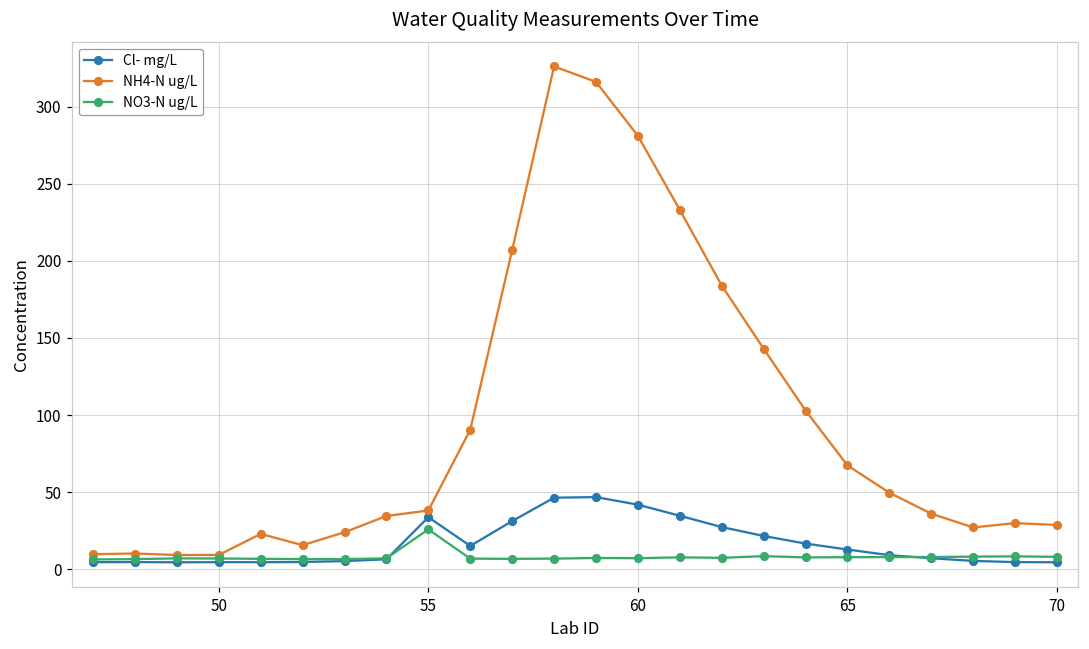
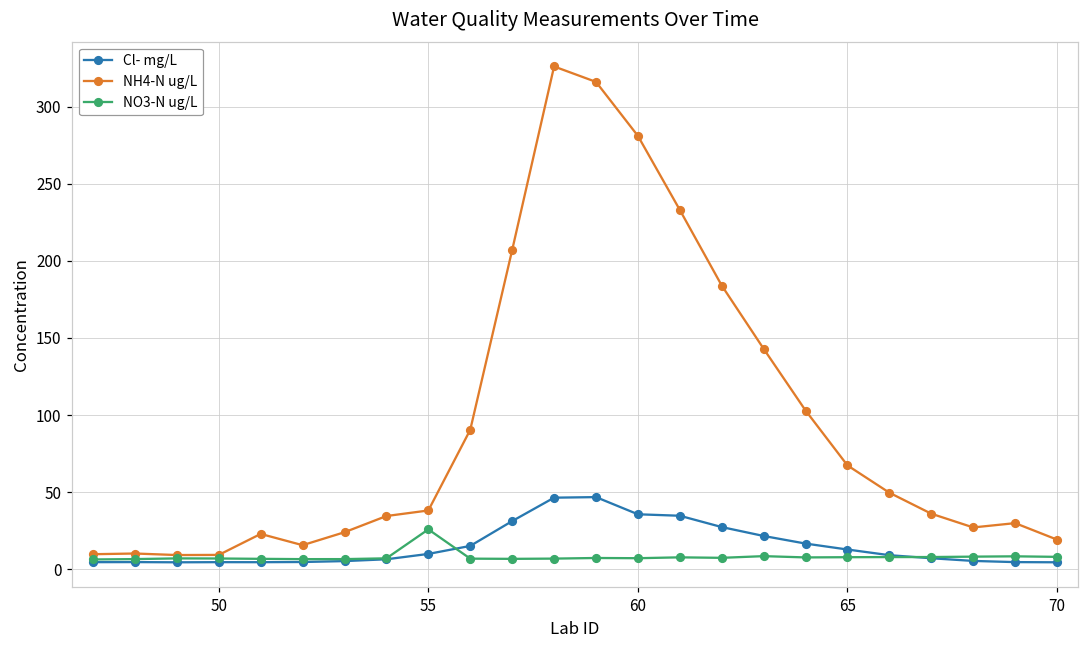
  {
    "Cl- mg/L": {
      "50": 5,
-     "55": 34,
-     "60": 42,
+     "55": 10,
+     "60": 36,
      "65": 13,
      "70": 5
    },
    "NH4-N ug/L": {
      "50": 9,
      "55": 38,
      "60": 281,
      "65": 67,
-     "70": 29
+     "70": 19
    },
    "NO3-N ug/L": {
      "50": 7,
      "55": 26,
      "60": 7,
      "65": 8,
      "70": 8
    }
  }
